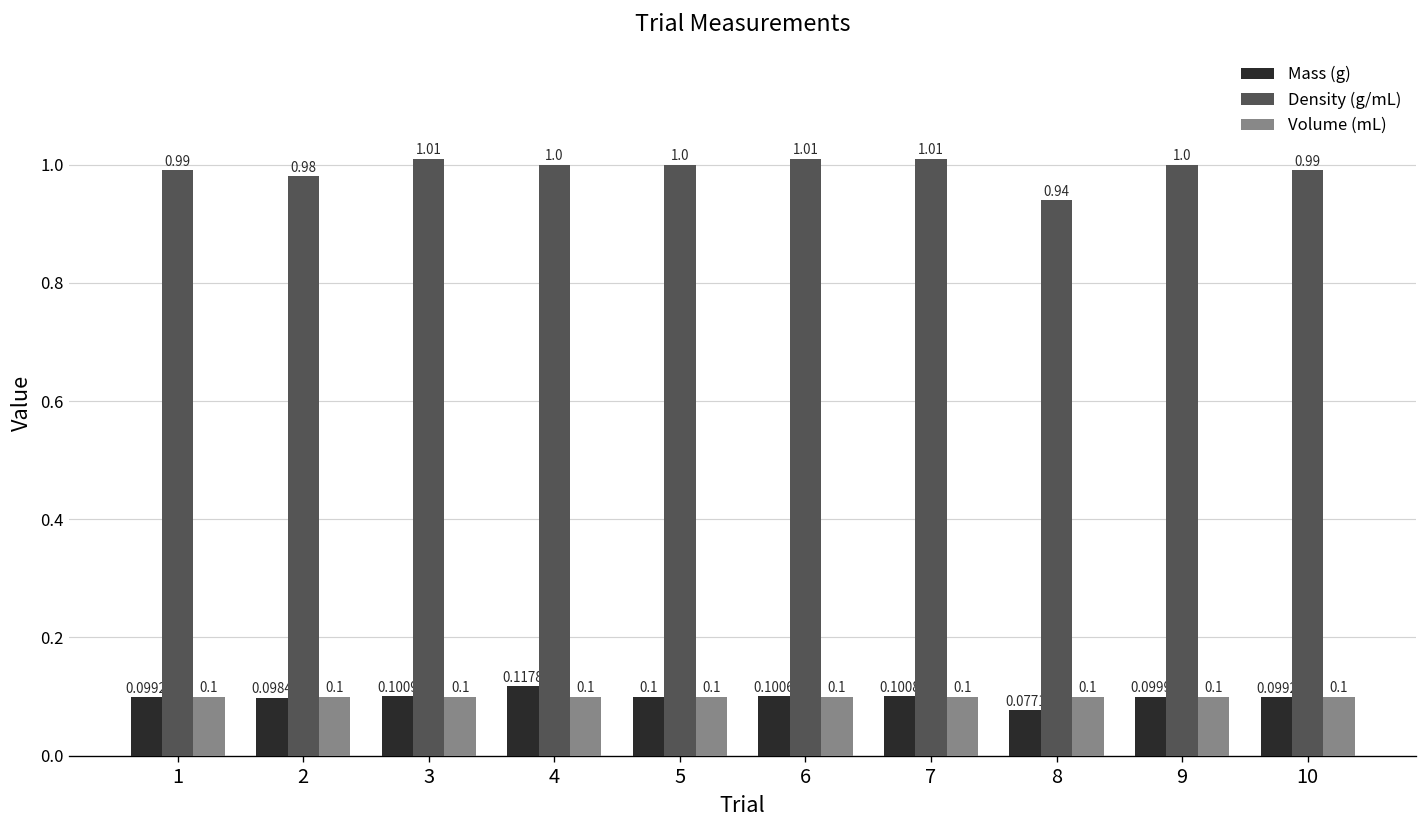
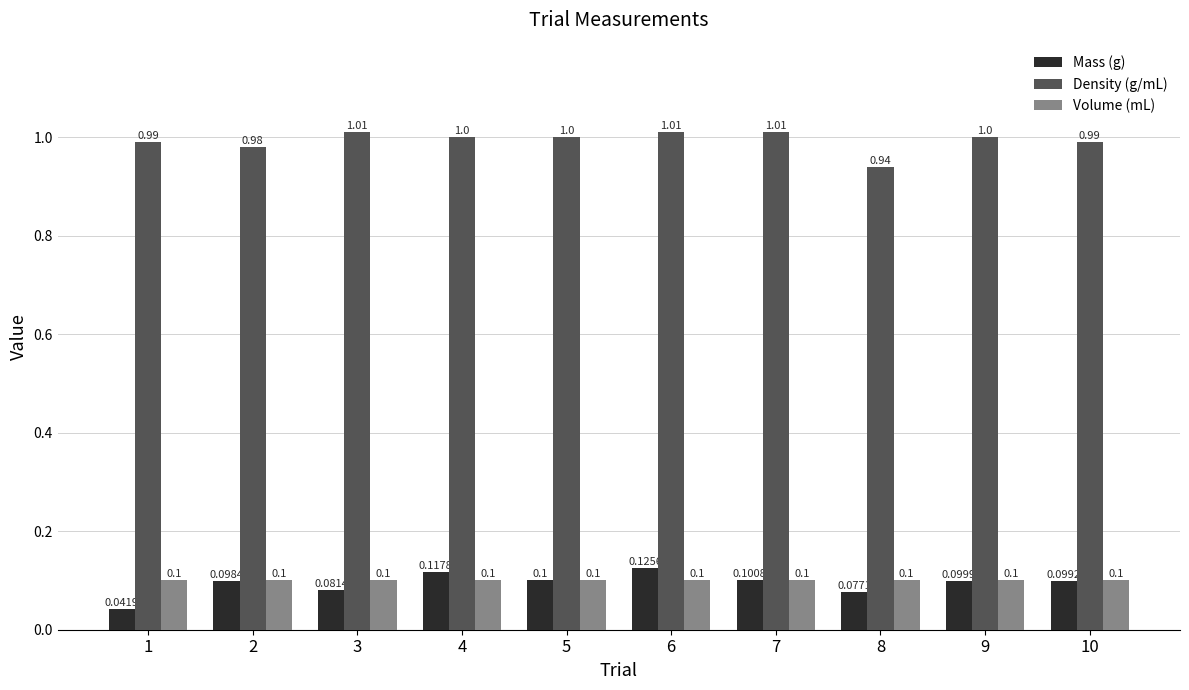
  {
    "Mass (g)": {
-     "1": 0.0992,
+     "1": 0.0419,
      "2": 0.0984,
-     "3": 0.1009,
+     "3": 0.0814,
      "4": 0.1178,
      "5": 0.1,
-     "6": 0.1006,
+     "6": 0.1256,
      "7": 0.1008,
      "8": 0.0771,
      "9": 0.0999,
      "10": 0.0992
    },
    "Density (g/mL)": {
      "1": 0.99,
      "2": 0.98,
      "3": 1.01,
      "4": 1.0,
      "5": 1.0,
      "6": 1.01,
      "7": 1.01,
      "8": 0.94,
      "9": 1.0,
      "10": 0.99
    },
    "Volume (mL)": {
      "1": 0.1,
      "2": 0.1,
      "3": 0.1,
      "4": 0.1,
      "5": 0.1,
      "6": 0.1,
      "7": 0.1,
      "8": 0.1,
      "9": 0.1,
      "10": 0.1
    }
  }
